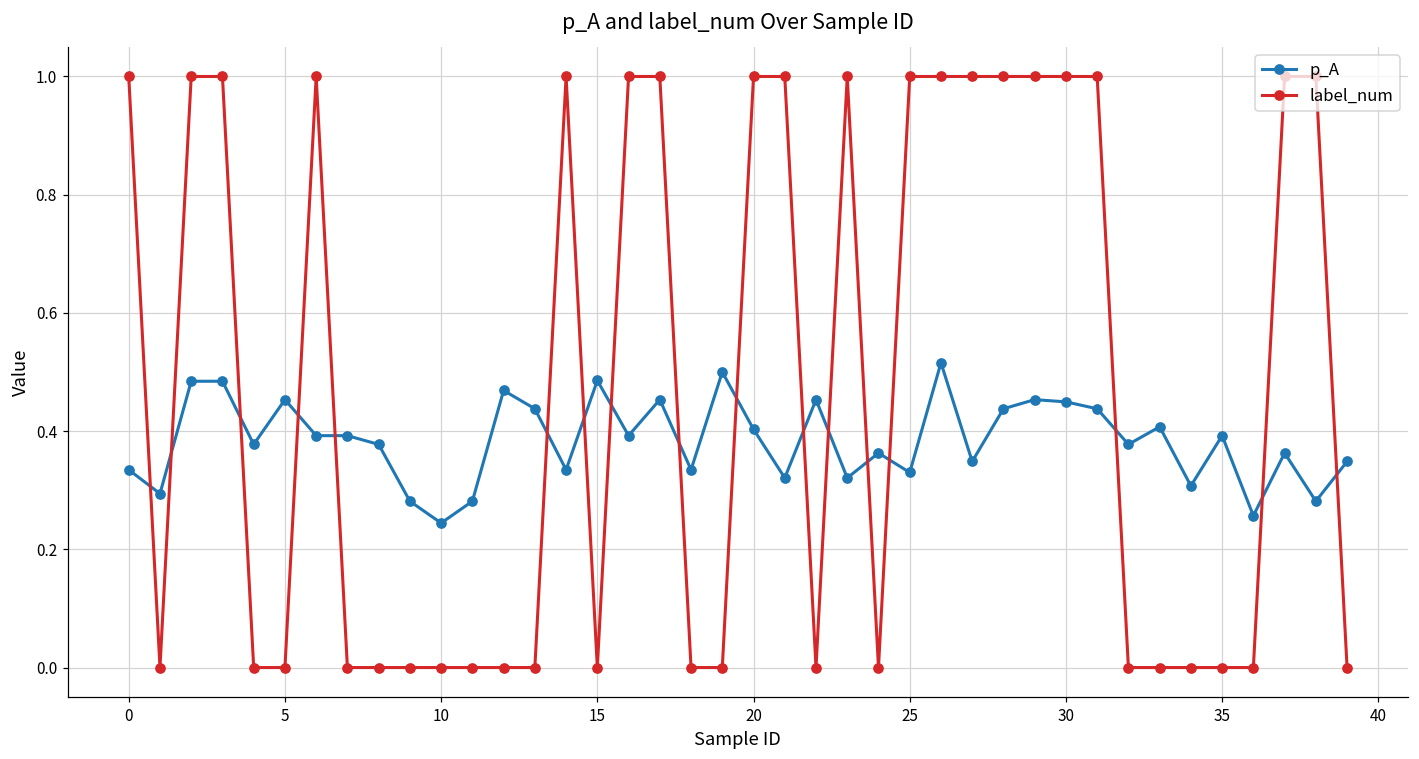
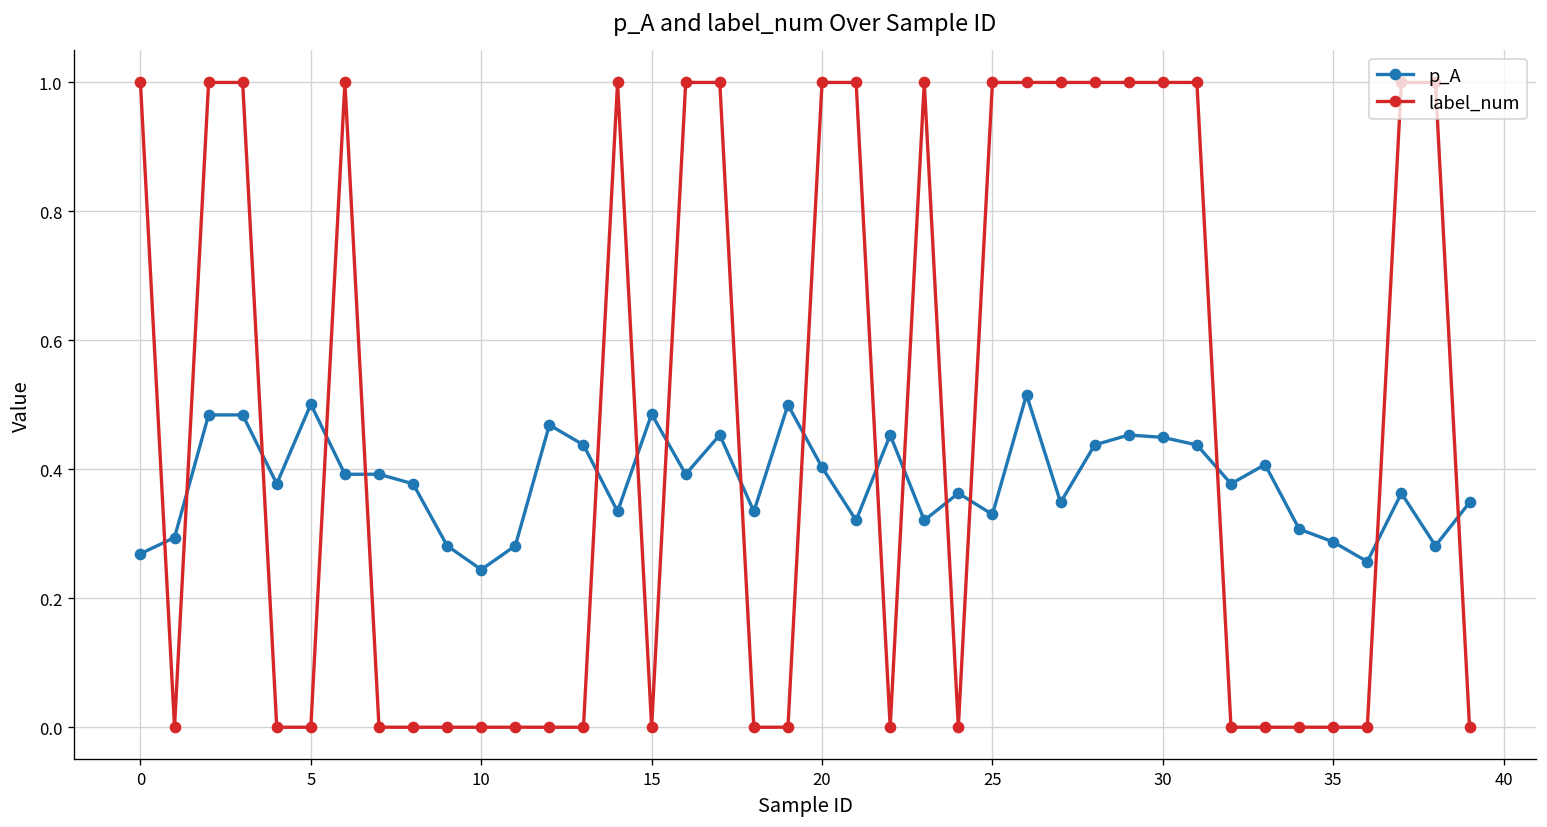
  {
    "p_A": {
-     "0": 0.33,
-     "5": 0.45,
+     "0": 0.27,
+     "5": 0.50,
      "10": 0.24,
      "15": 0.49,
      "20": 0.40,
      "25": 0.33,
      "30": 0.45,
-     "35": 0.39
+     "35": 0.29
    },
    "label_num": {
      "0": 1.00,
      "5": 0.00,
      "10": 0.00,
      "15": 0.00,
      "20": 1.00,
      "25": 1.00,
      "30": 1.00,
      "35": 0.00
    }
  }
